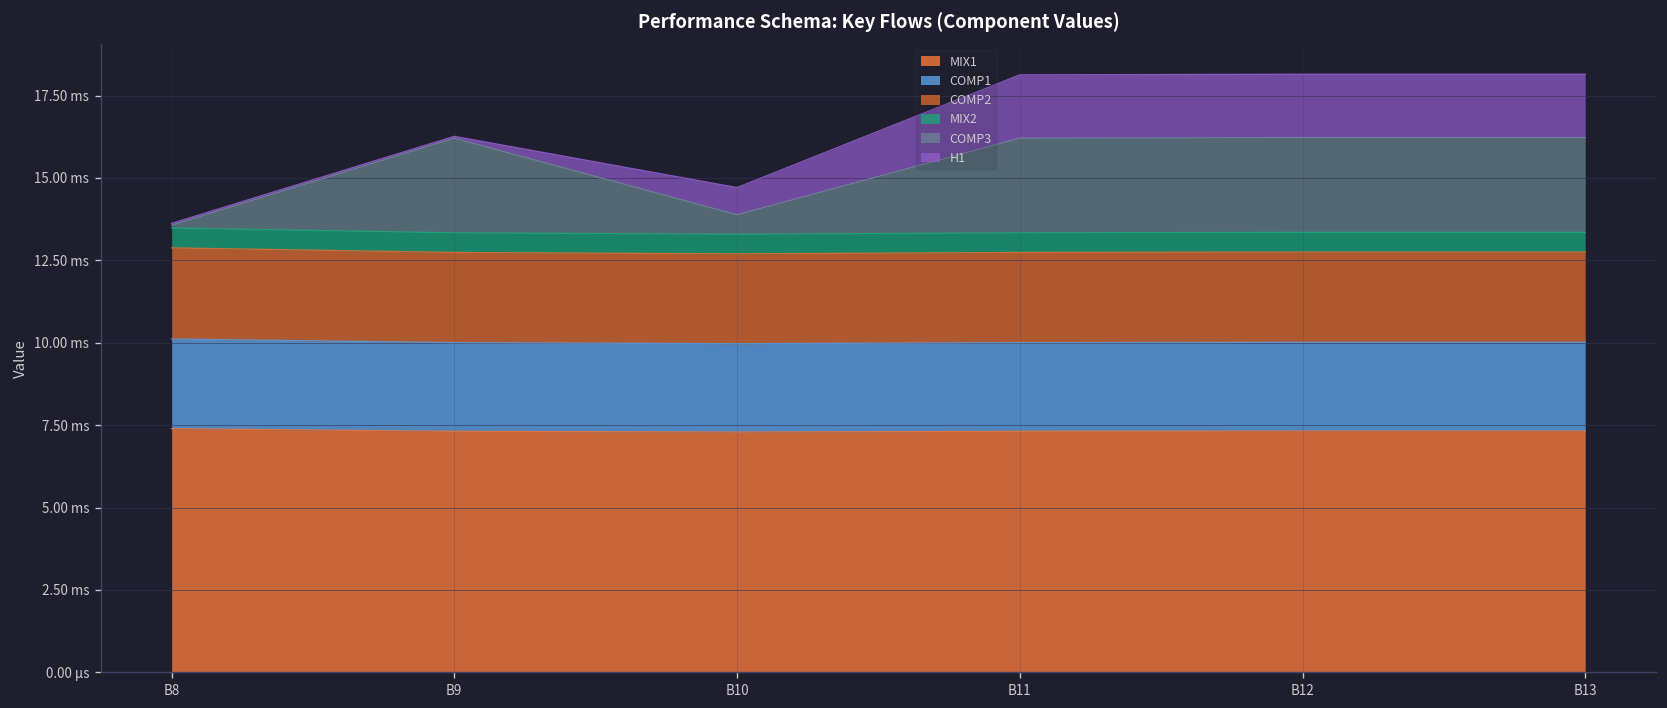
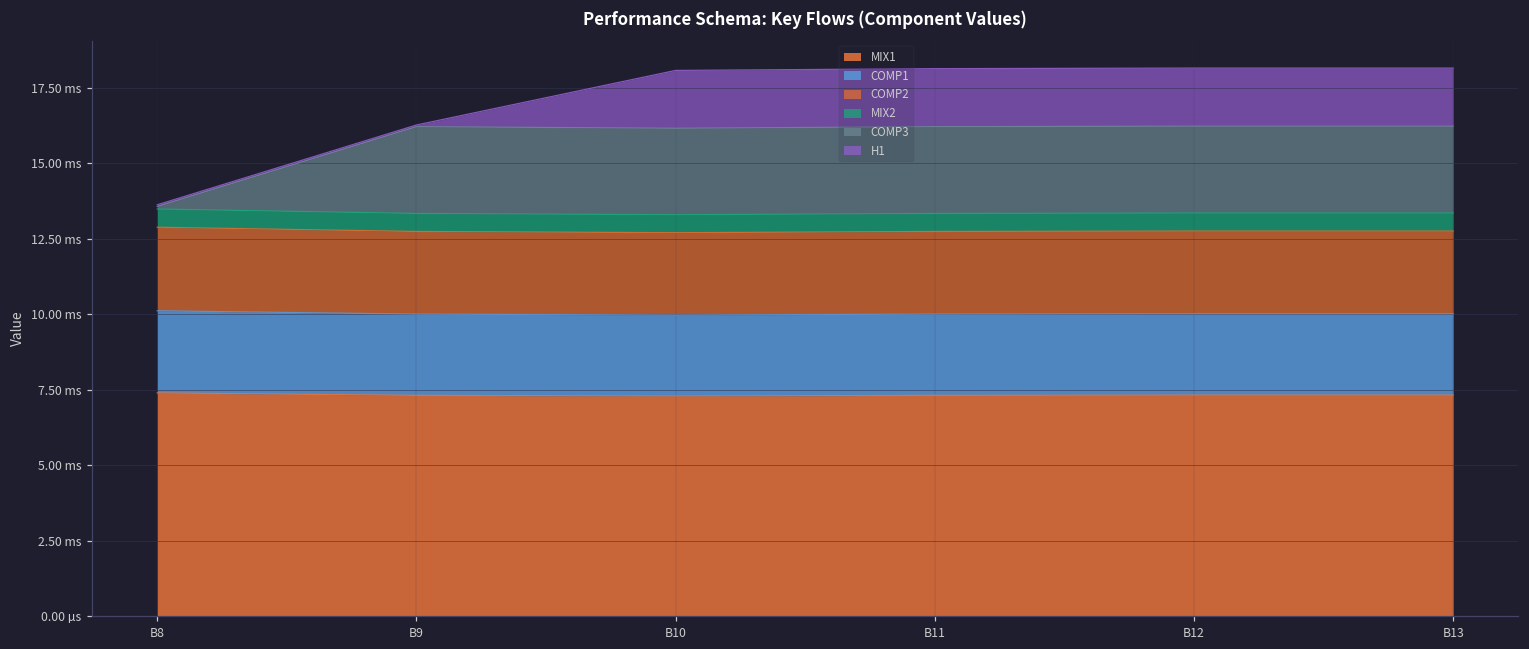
  {
    "COMP1": {
      "B8": "2.7 ms",
      "B9": "2.7 ms",
      "B10": "2.7 ms",
      "B11": "2.7 ms",
      "B12": "2.7 ms",
      "B13": "2.7 ms"
    },
    "MIX2": {
      "B9": "0.6 ms",
      "B10": "0.6 ms",
      "B11": "0.6 ms",
      "B12": "0.6 ms",
      "B13": "0.6 ms"
    },
    "COMP3": {
-     "B10": "0.6 ms",
+     "B10": "2.9 ms",
      "B11": "2.9 ms",
      "B12": "2.9 ms",
      "B13": "2.9 ms"
    },
    "H1": {
-     "B10": "0.8 ms",
+     "B10": "1.9 ms",
      "B11": "1.9 ms",
      "B12": "1.9 ms",
      "B13": "1.9 ms"
    }
  }
